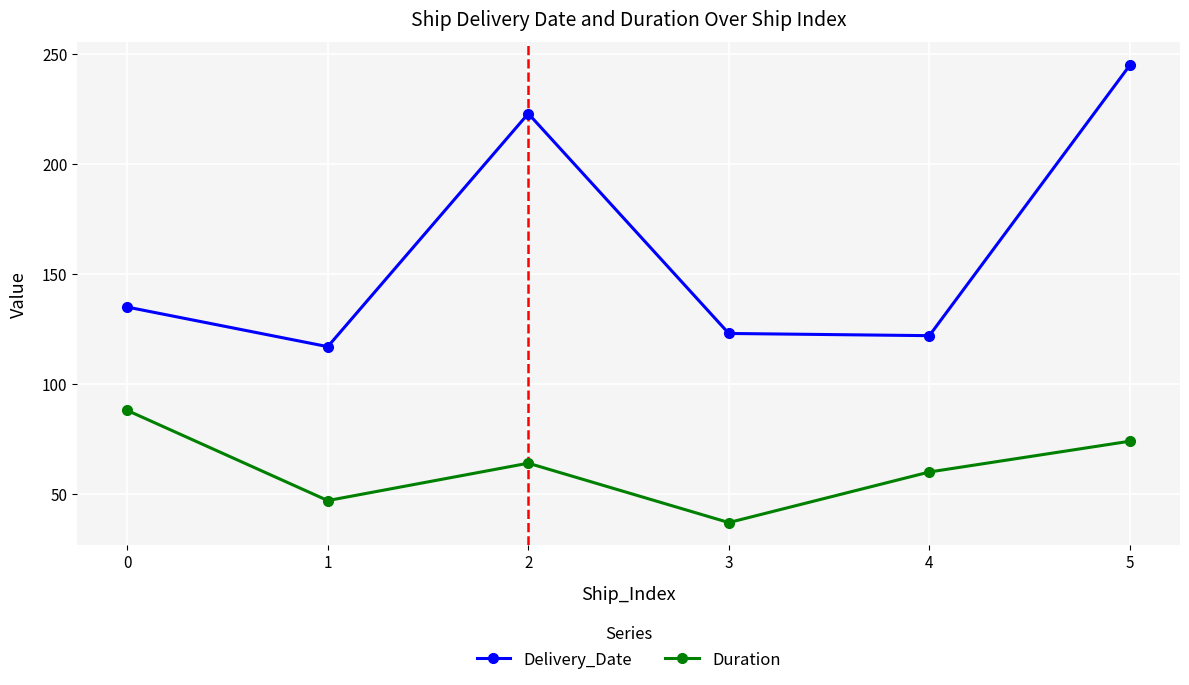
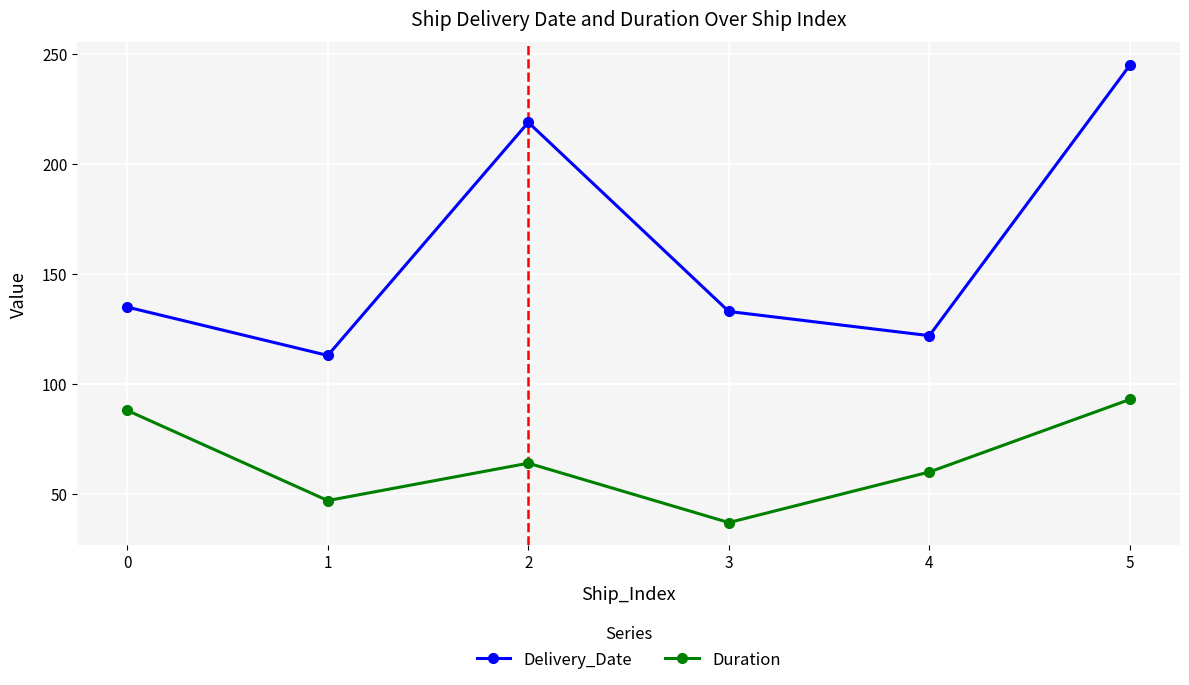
  {
    "Delivery_Date": {
      "0": 135,
-     "1": 117,
-     "2": 223,
-     "3": 123,
+     "1": 113,
+     "2": 219,
+     "3": 133,
      "4": 122,
      "5": 245
    },
    "Duration": {
      "0": 88,
      "1": 47,
      "2": 64,
      "3": 37,
      "4": 60,
-     "5": 74
+     "5": 93
    }
  }
